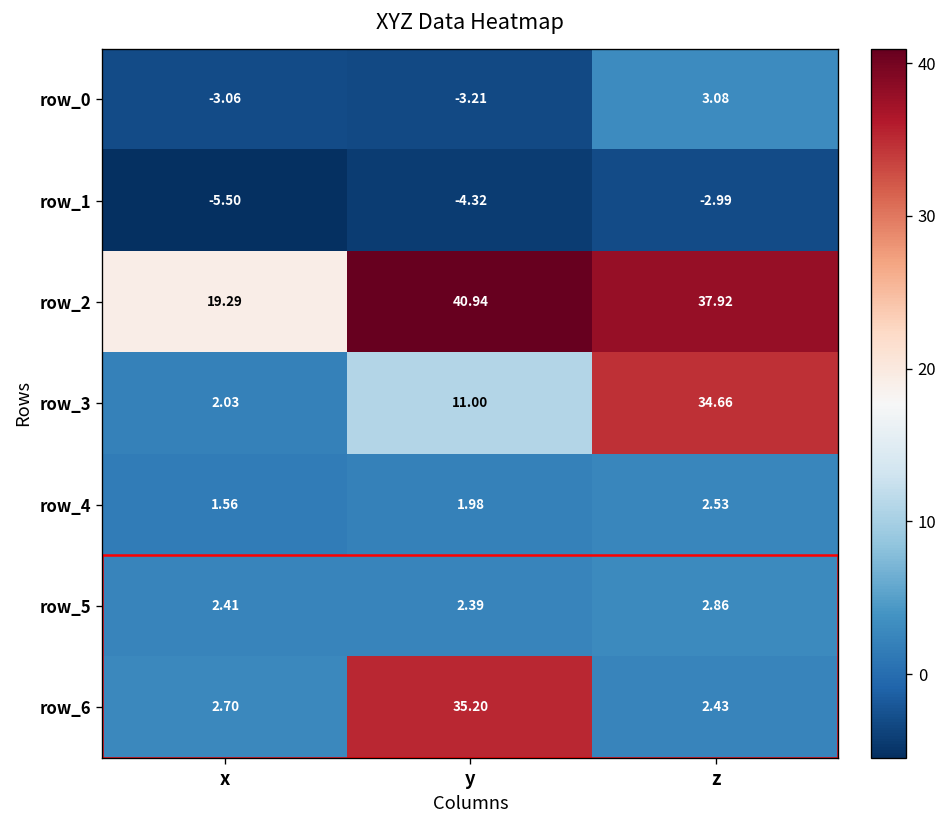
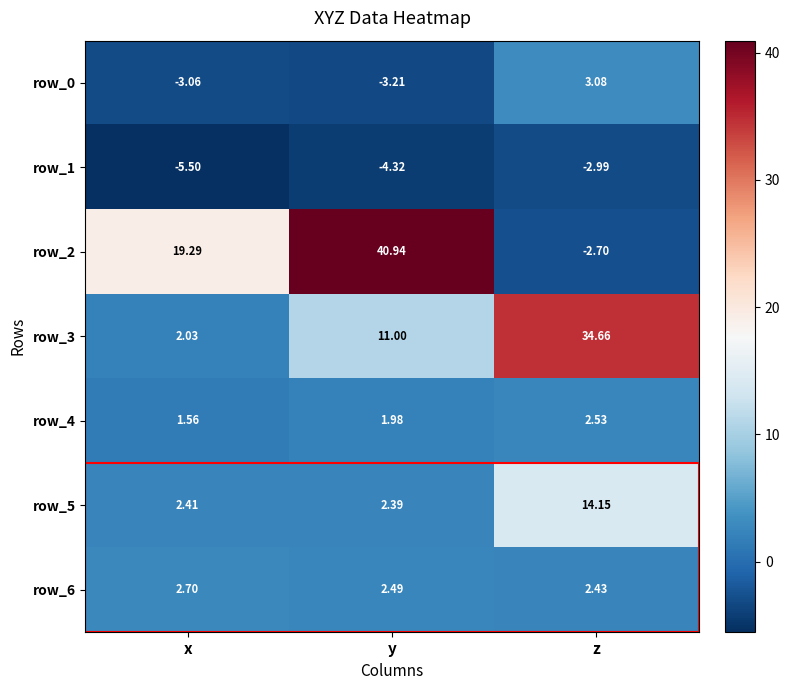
  {
    "row_0": {
      "x": -3.06,
      "y": -3.21,
      "z": 3.08
    },
    "row_1": {
      "x": -5.50,
      "y": -4.32,
      "z": -2.99
    },
    "row_2": {
      "x": 19.29,
      "y": 40.94,
-     "z": 37.92
+     "z": -2.70
    },
    "row_3": {
      "x": 2.03,
      "y": 11.00,
      "z": 34.66
    },
    "row_4": {
      "x": 1.56,
      "y": 1.98,
      "z": 2.53
    },
    "row_5": {
      "x": 2.41,
      "y": 2.39,
-     "z": 2.86
+     "z": 14.15
    },
    "row_6": {
      "x": 2.70,
-     "y": 35.20,
+     "y": 2.49,
      "z": 2.43
    }
  }
